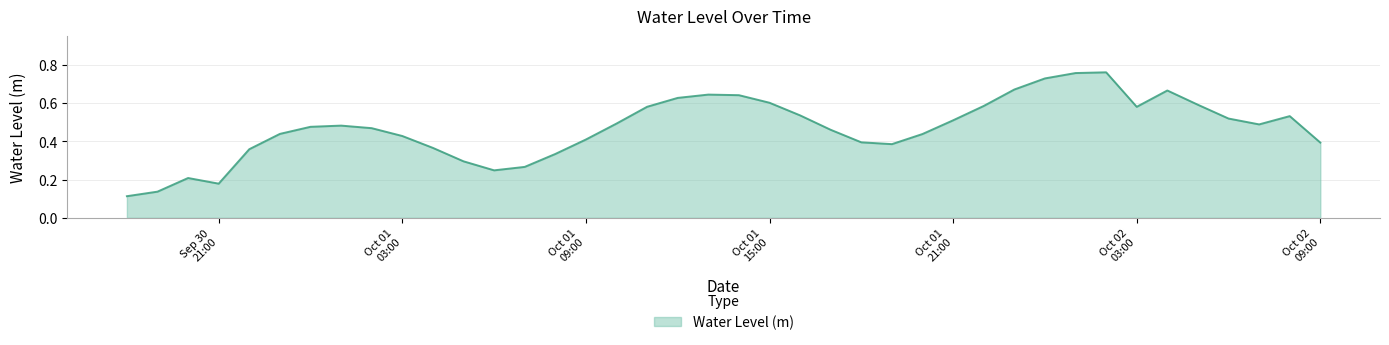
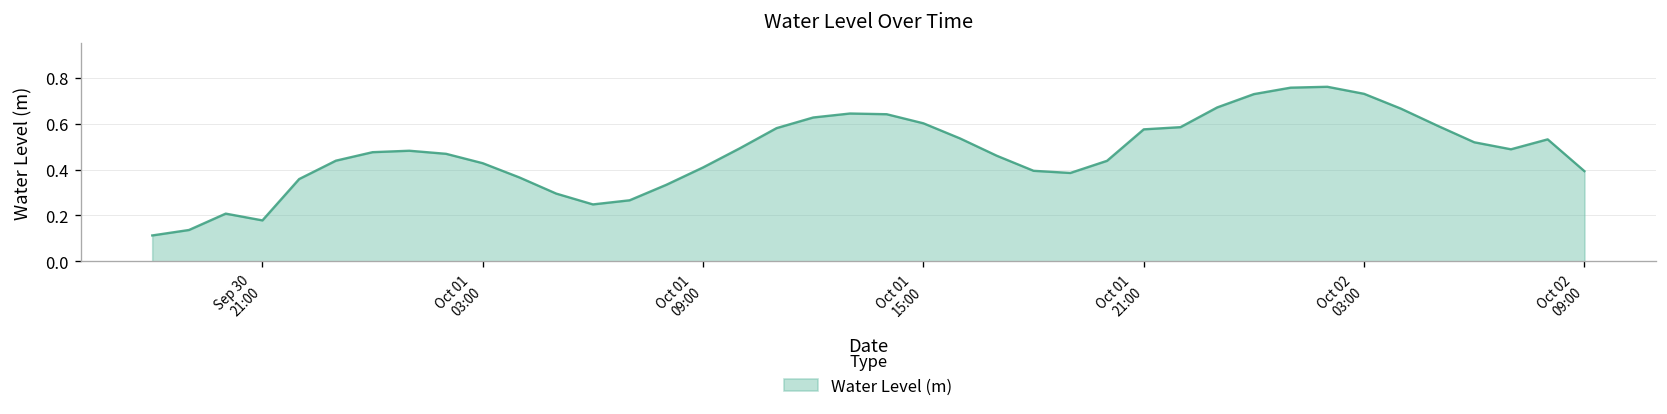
  {
    "Sep 30 21:00": 0.18,
    "Oct 01 03:00": 0.43,
    "Oct 01 09:00": 0.41,
    "Oct 01 15:00": 0.60,
-   "Oct 01 21:00": 0.51,
-   "Oct 02 03:00": 0.58,
+   "Oct 01 21:00": 0.58,
+   "Oct 02 03:00": 0.73,
    "Oct 02 09:00": 0.39
  }
